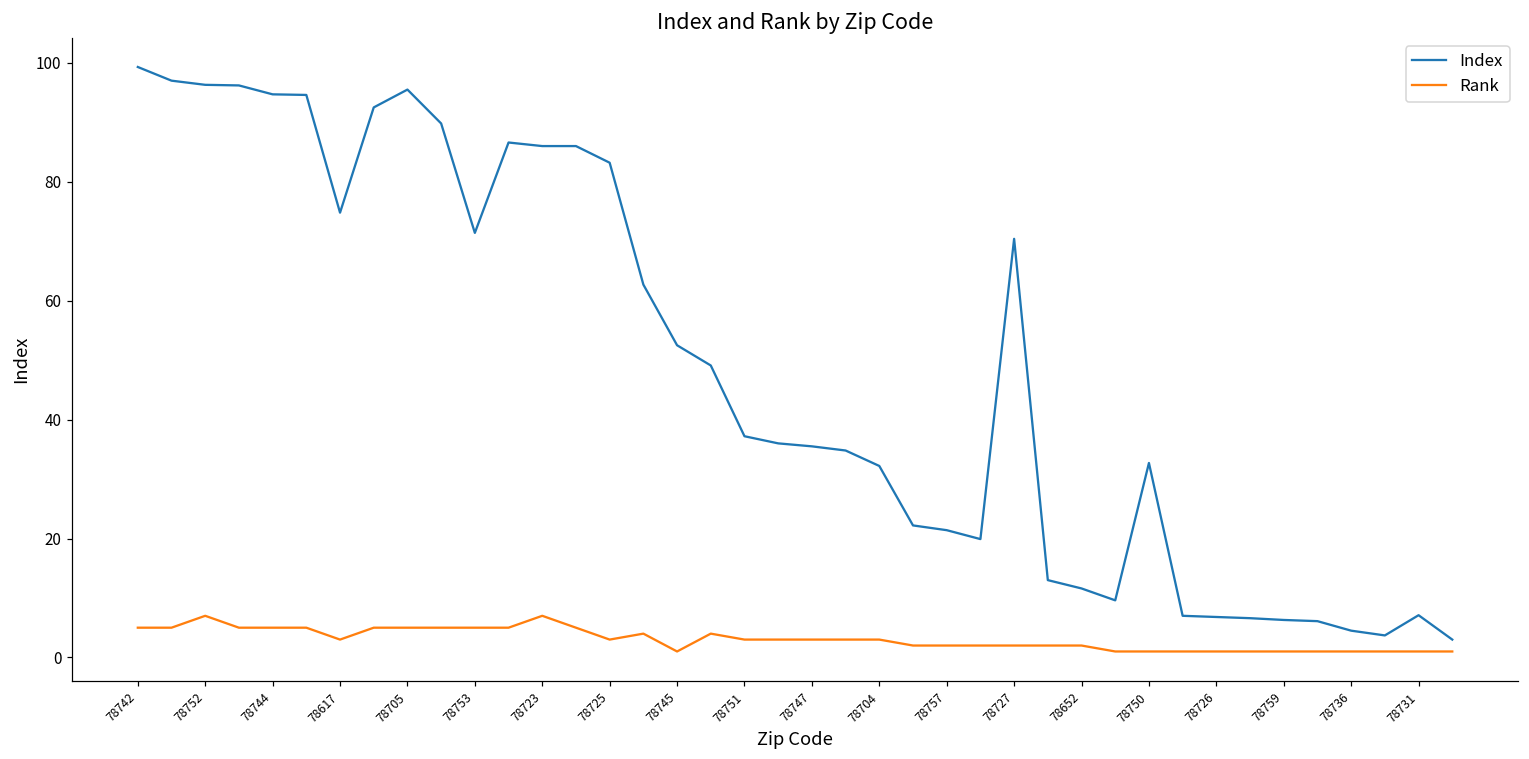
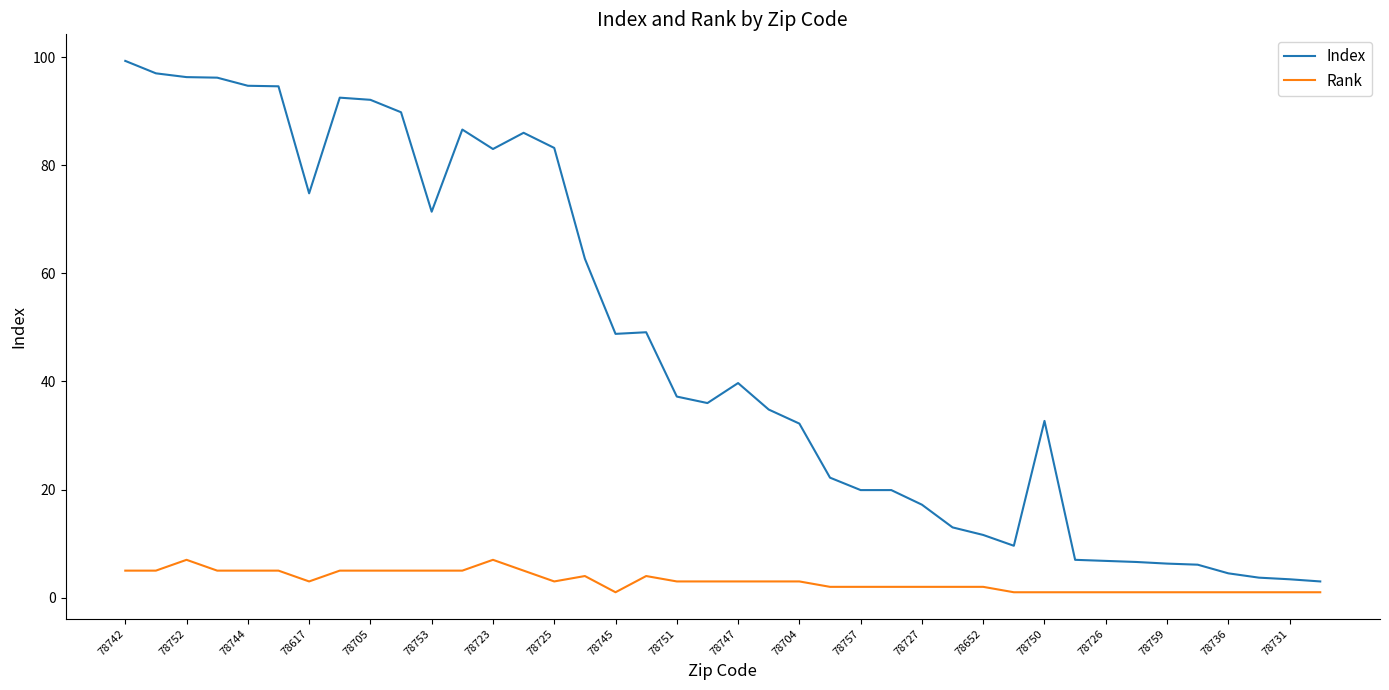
  {
    "Index": {
      "78742": 99,
      "78752": 96,
      "78744": 95,
      "78617": 75,
-     "78705": 96,
+     "78705": 92,
      "78753": 71,
-     "78723": 86,
+     "78723": 83,
      "78725": 83,
-     "78745": 53,
+     "78745": 49,
      "78751": 37,
-     "78747": 36,
+     "78747": 40,
      "78704": 32,
-     "78757": 21,
-     "78727": 70,
+     "78757": 20,
+     "78727": 17,
      "78652": 12,
      "78750": 33,
      "78726": 7,
      "78759": 6,
      "78736": 5,
-     "78731": 7
+     "78731": 3
    },
    "Rank": {
      "78742": 5,
      "78752": 7,
      "78744": 5,
      "78617": 3,
      "78705": 5,
      "78753": 5,
      "78723": 7,
      "78725": 3,
      "78745": 1,
      "78751": 3,
      "78747": 3,
      "78704": 3,
      "78757": 2,
      "78727": 2,
      "78652": 2,
      "78750": 1,
      "78726": 1,
      "78759": 1,
      "78736": 1,
      "78731": 1
    }
  }
